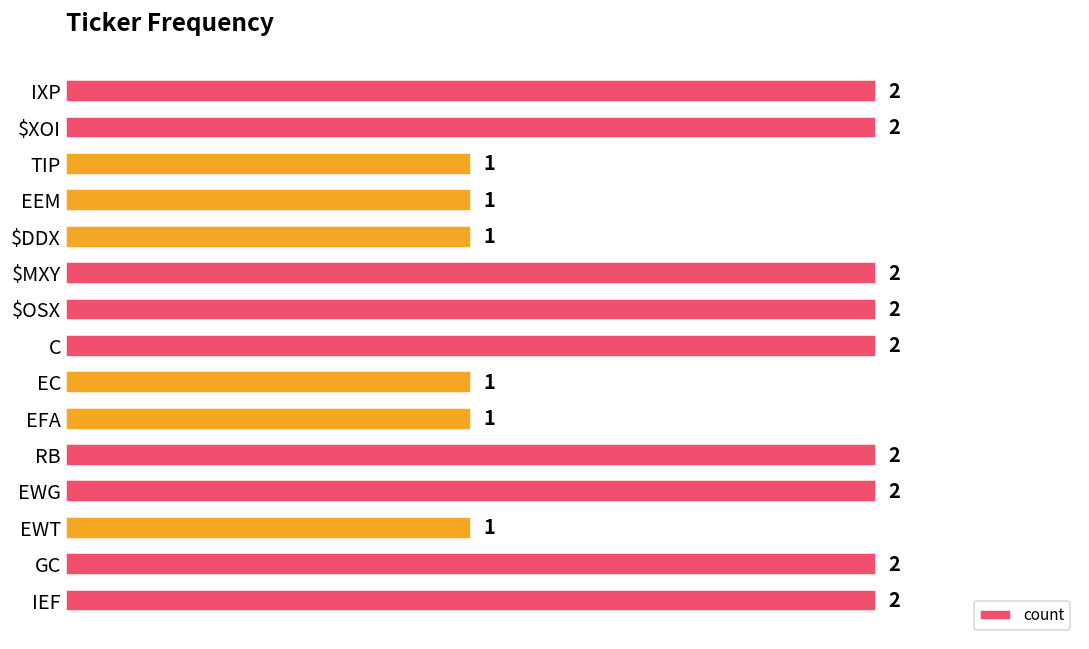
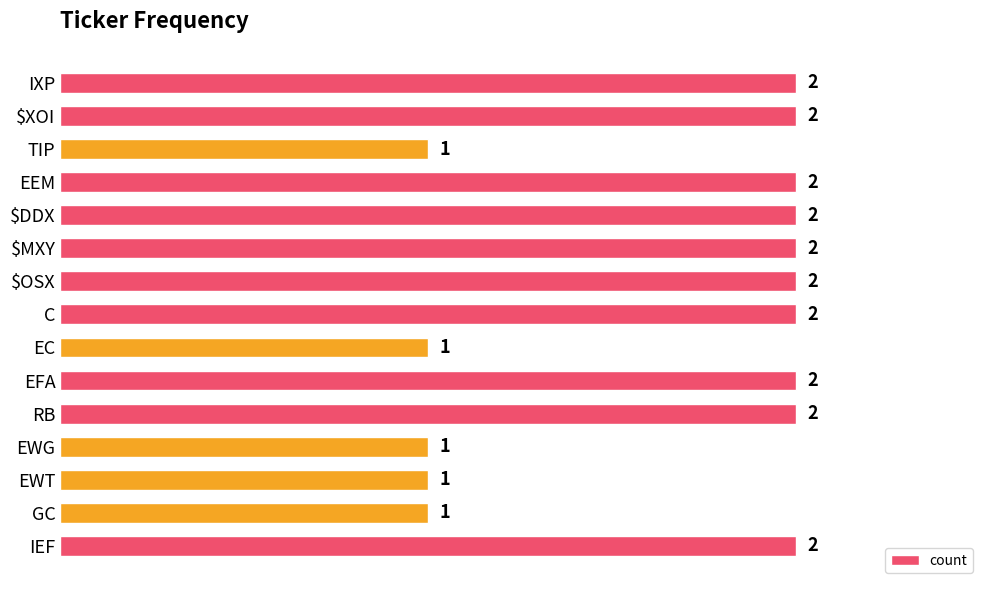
  {
    "IXP": 2,
    "$XOI": 2,
    "TIP": 1,
-   "EEM": 1,
-   "$DDX": 1,
+   "EEM": 2,
+   "$DDX": 2,
    "$MXY": 2,
    "$OSX": 2,
    "C": 2,
    "EC": 1,
-   "EFA": 1,
+   "EFA": 2,
    "RB": 2,
-   "EWG": 2,
+   "EWG": 1,
    "EWT": 1,
-   "GC": 2,
+   "GC": 1,
    "IEF": 2
  }
